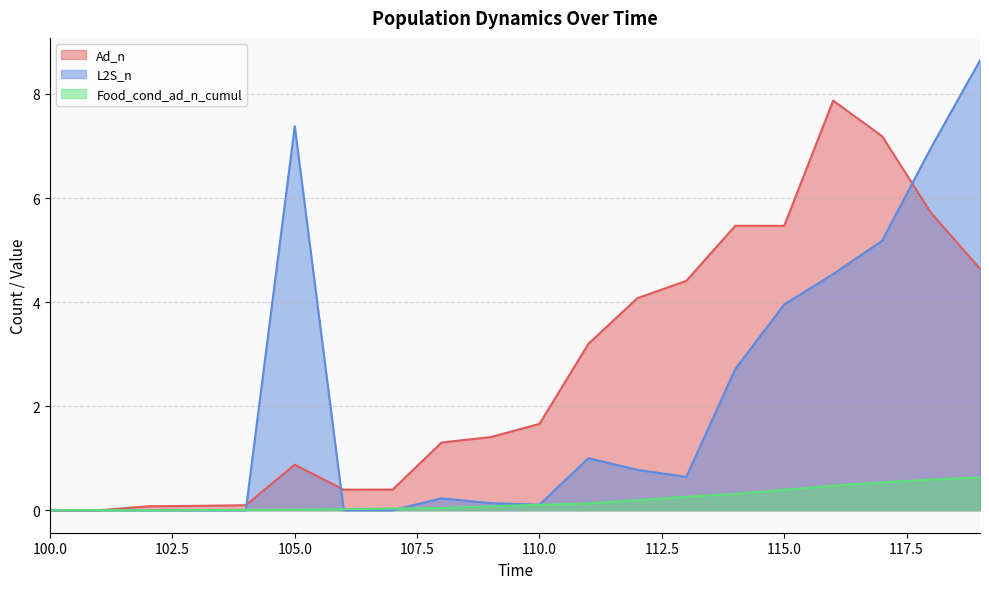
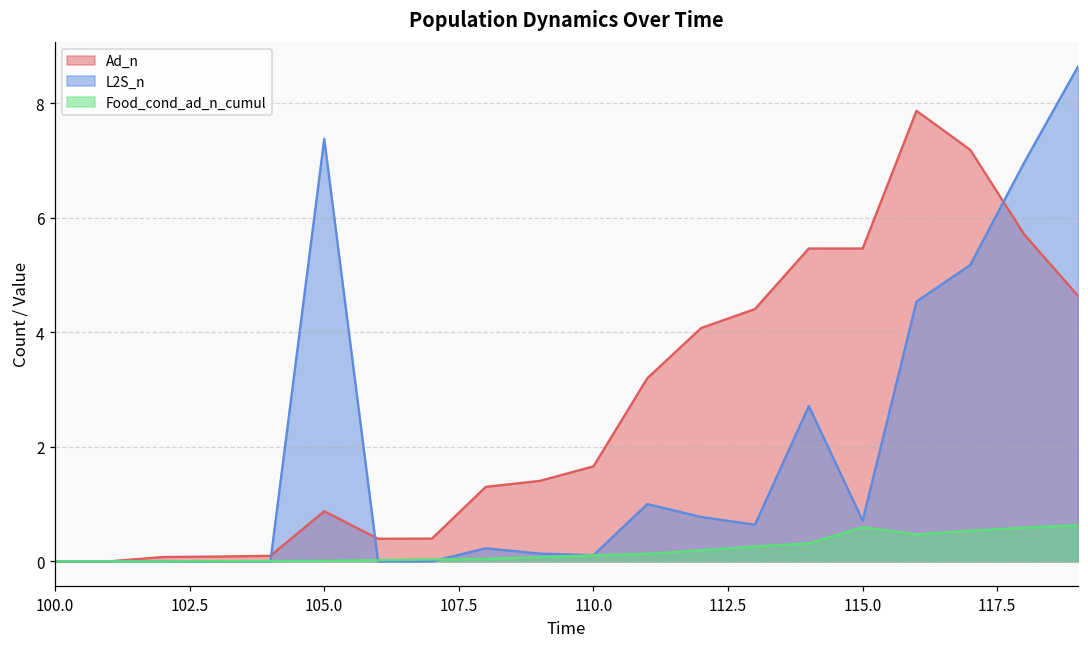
  {
    "Ad_n": {
      "105.0": 0.9,
      "110.0": 1.7,
      "115.0": 5.5
    },
    "L2S_n": {
      "105.0": 7.4,
-     "115.0": 4.0
+     "115.0": 0.7
    },
    "Food_cond_ad_n_cumul": {
      "105.0": 0.0,
-     "115.0": 0.4
+     "115.0": 0.6
    }
  }
